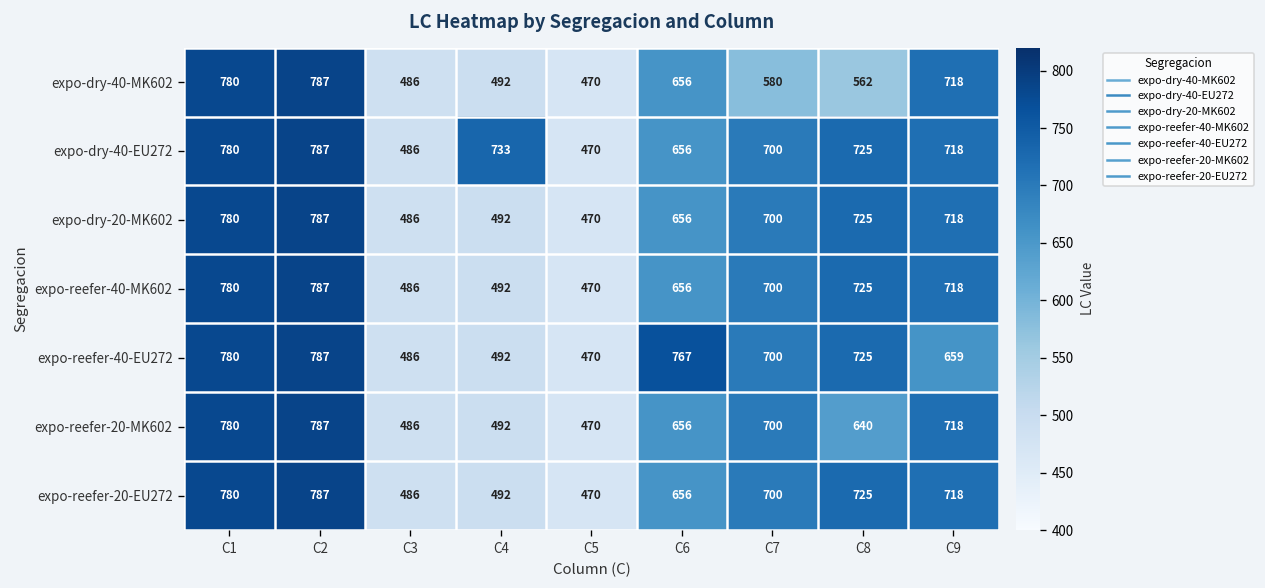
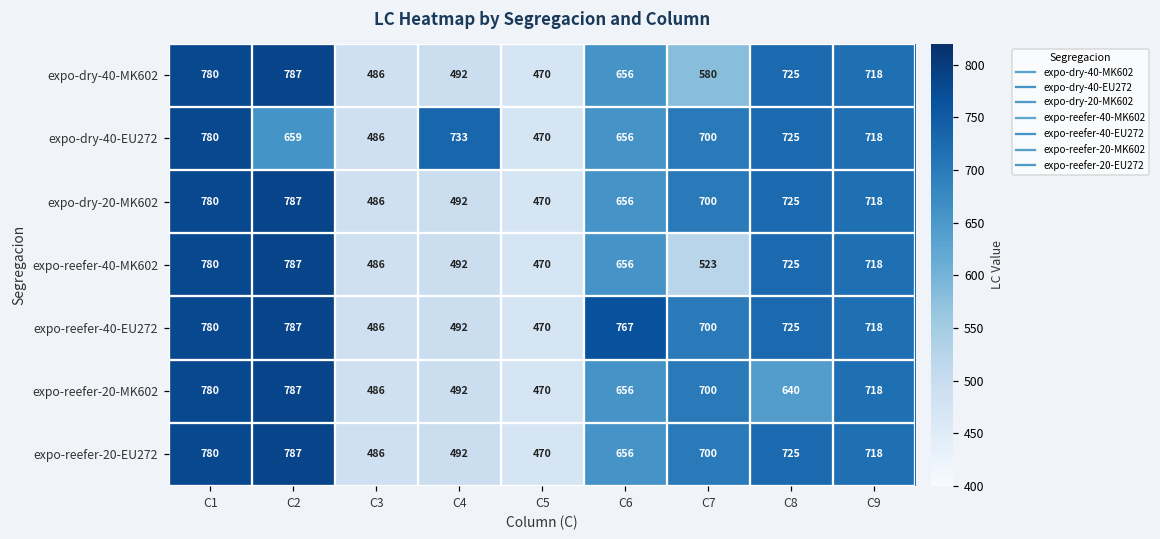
  {
    "expo-dry-40-MK602": {
      "C1": 780,
      "C2": 787,
      "C3": 486,
      "C4": 492,
      "C5": 470,
      "C6": 656,
      "C7": 580,
-     "C8": 562,
+     "C8": 725,
      "C9": 718
    },
    "expo-dry-40-EU272": {
      "C1": 780,
-     "C2": 787,
+     "C2": 659,
      "C3": 486,
      "C4": 733,
      "C5": 470,
      "C6": 656,
      "C7": 700,
      "C8": 725,
      "C9": 718
    },
    "expo-dry-20-MK602": {
      "C1": 780,
      "C2": 787,
      "C3": 486,
      "C4": 492,
      "C5": 470,
      "C6": 656,
      "C7": 700,
      "C8": 725,
      "C9": 718
    },
    "expo-reefer-40-MK602": {
      "C1": 780,
      "C2": 787,
      "C3": 486,
      "C4": 492,
      "C5": 470,
      "C6": 656,
-     "C7": 700,
+     "C7": 523,
      "C8": 725,
      "C9": 718
    },
    "expo-reefer-40-EU272": {
      "C1": 780,
      "C2": 787,
      "C3": 486,
      "C4": 492,
      "C5": 470,
      "C6": 767,
      "C7": 700,
      "C8": 725,
-     "C9": 659
+     "C9": 718
    },
    "expo-reefer-20-MK602": {
      "C1": 780,
      "C2": 787,
      "C3": 486,
      "C4": 492,
      "C5": 470,
      "C6": 656,
      "C7": 700,
      "C8": 640,
      "C9": 718
    },
    "expo-reefer-20-EU272": {
      "C1": 780,
      "C2": 787,
      "C3": 486,
      "C4": 492,
      "C5": 470,
      "C6": 656,
      "C7": 700,
      "C8": 725,
      "C9": 718
    }
  }
